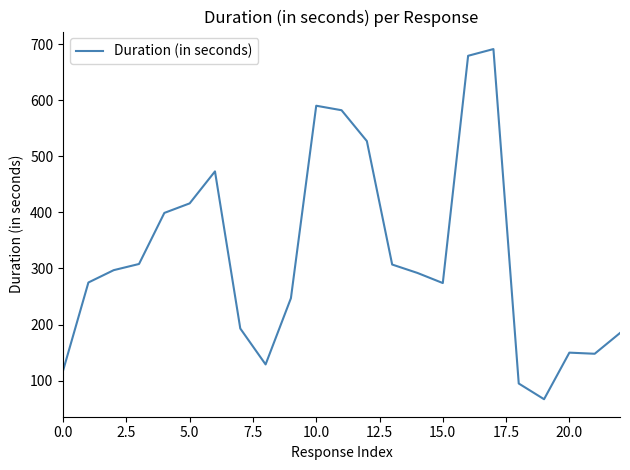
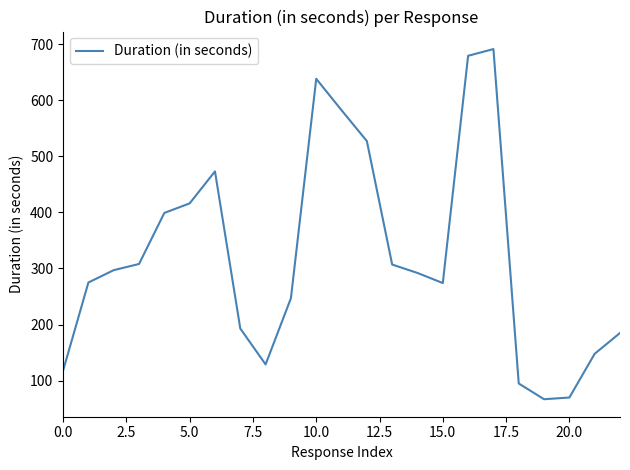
  {
    "0.0": 120,
    "5.0": 420,
-   "10.0": 590,
+   "10.0": 640,
    "15.0": 270,
-   "20.0": 150
+   "20.0": 70
  }
